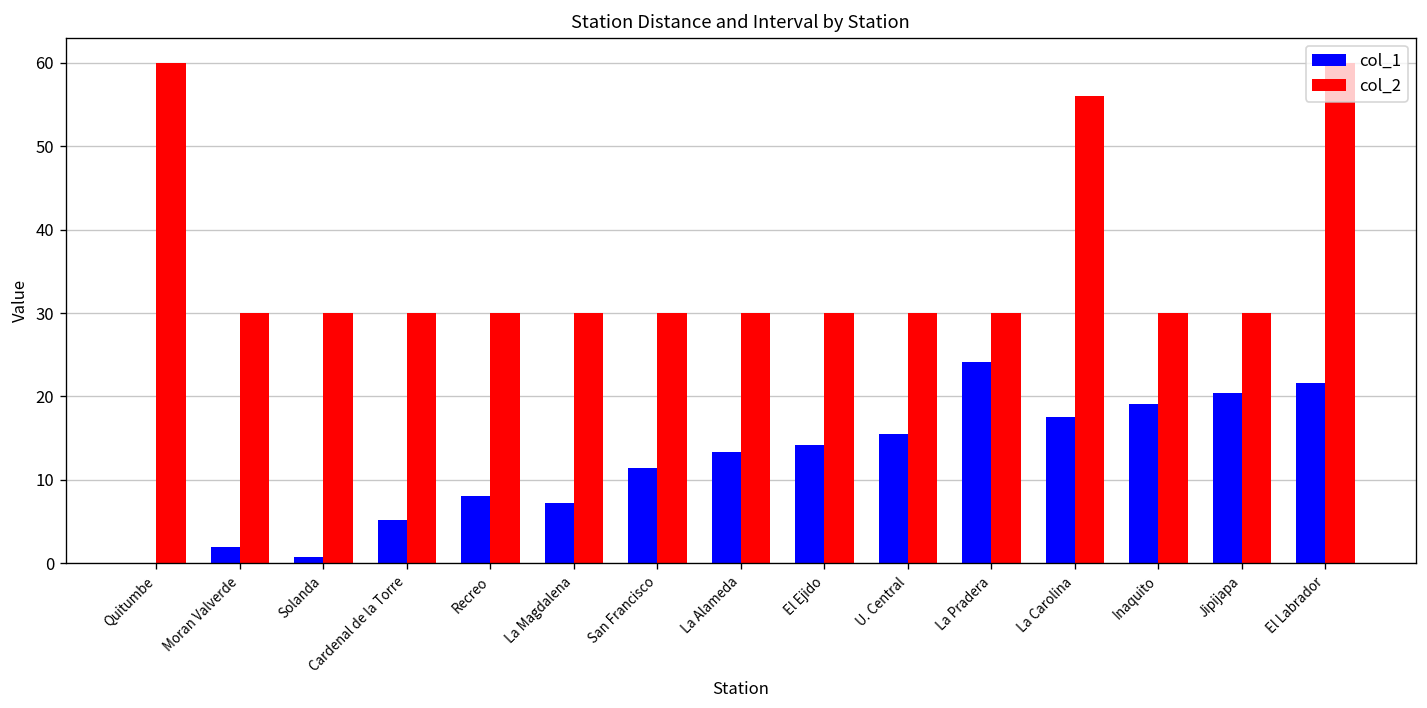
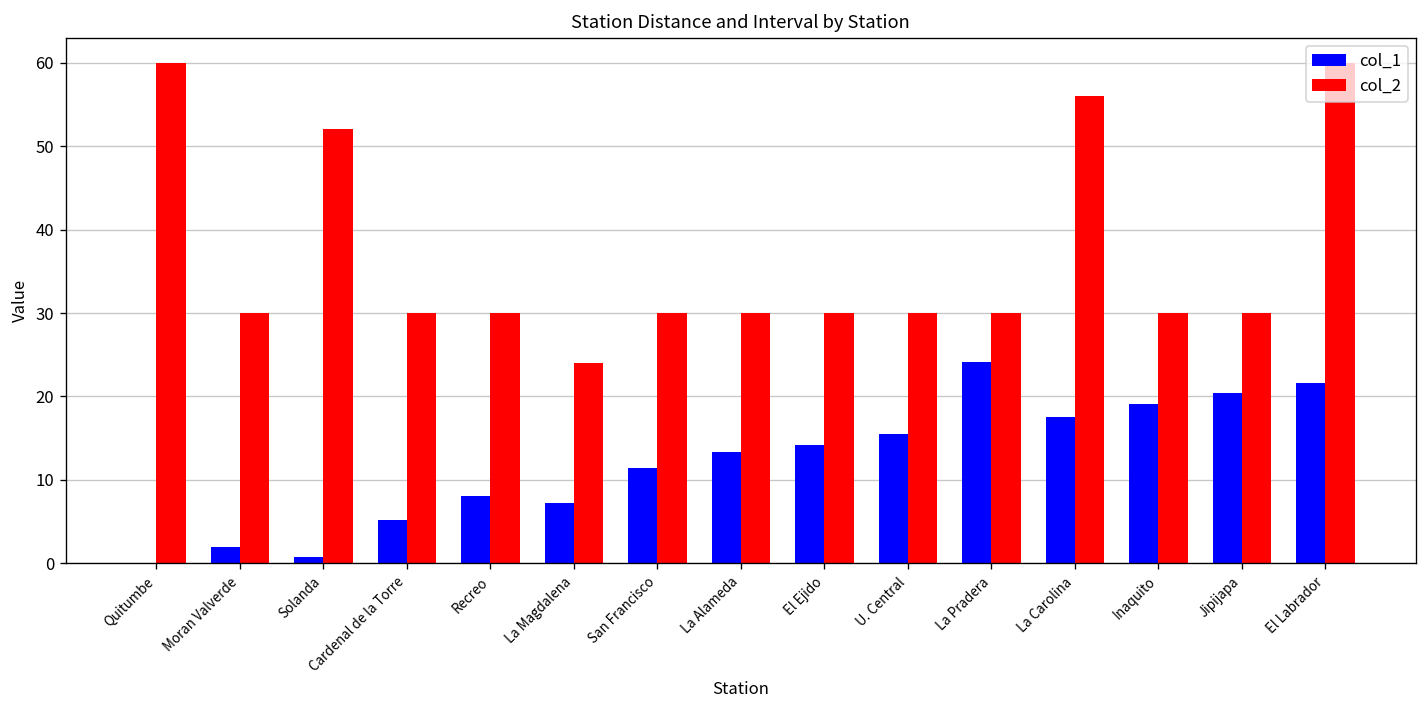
  {
    "col_1": {
      "Quitumbe": 0,
      "Moran Valverde": 2,
      "Solanda": 1,
      "Cardenal de la Torre": 5,
      "Recreo": 8,
      "La Magdalena": 7,
      "San Francisco": 11,
      "La Alameda": 13,
      "El Ejido": 14,
      "U. Central": 15,
      "La Pradera": 24,
      "La Carolina": 18,
      "Inaquito": 19,
      "Jipijapa": 20,
      "El Labrador": 22
    },
    "col_2": {
      "Quitumbe": 60,
      "Moran Valverde": 30,
-     "Solanda": 30,
+     "Solanda": 52,
      "Cardenal de la Torre": 30,
      "Recreo": 30,
-     "La Magdalena": 30,
+     "La Magdalena": 24,
      "San Francisco": 30,
      "La Alameda": 30,
      "El Ejido": 30,
      "U. Central": 30,
      "La Pradera": 30,
      "La Carolina": 56,
      "Inaquito": 30,
      "Jipijapa": 30
    }
  }
